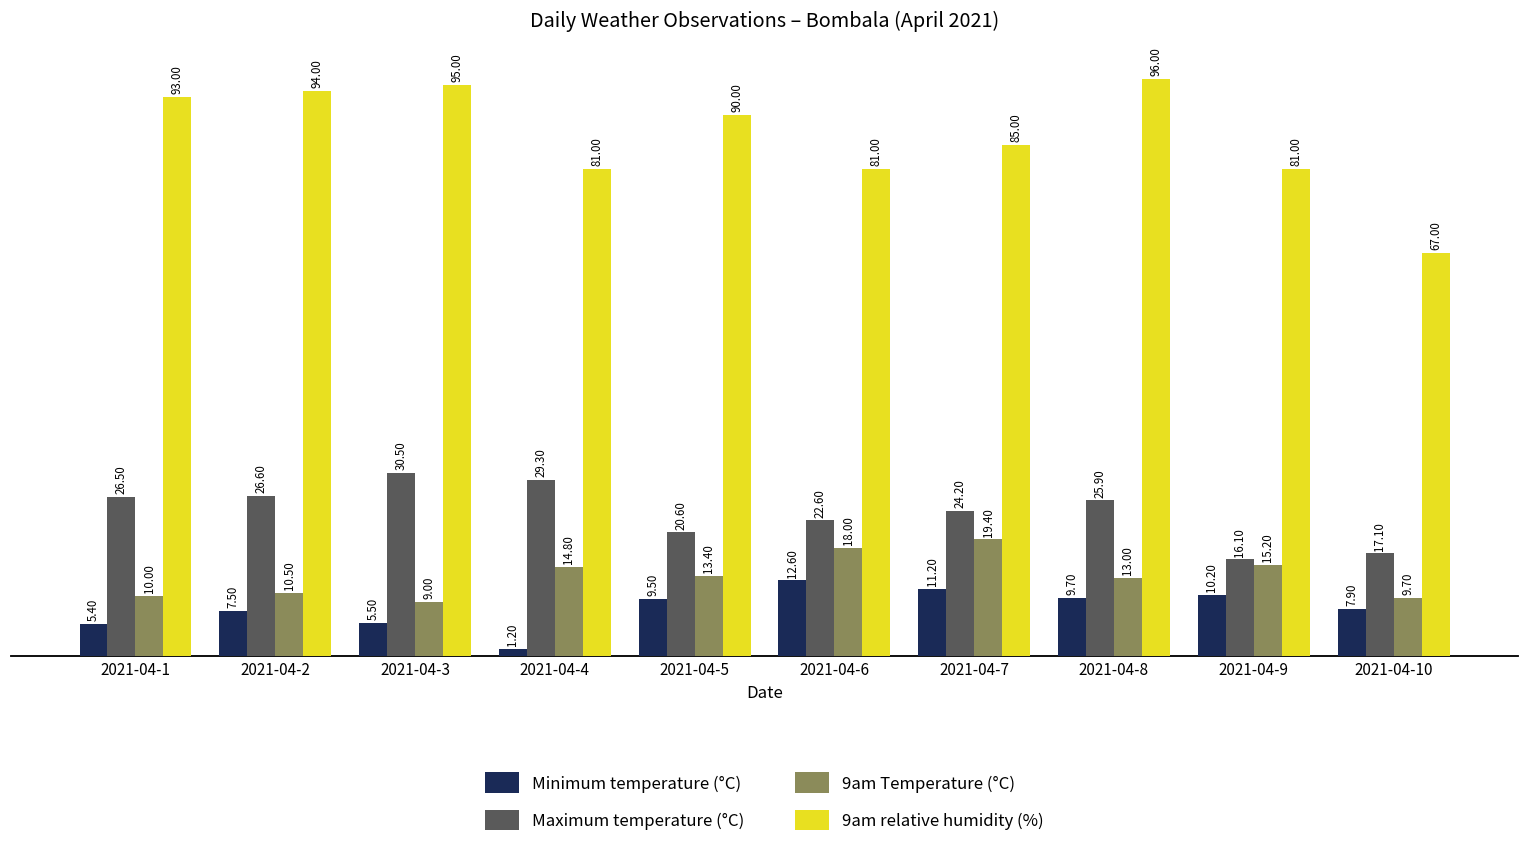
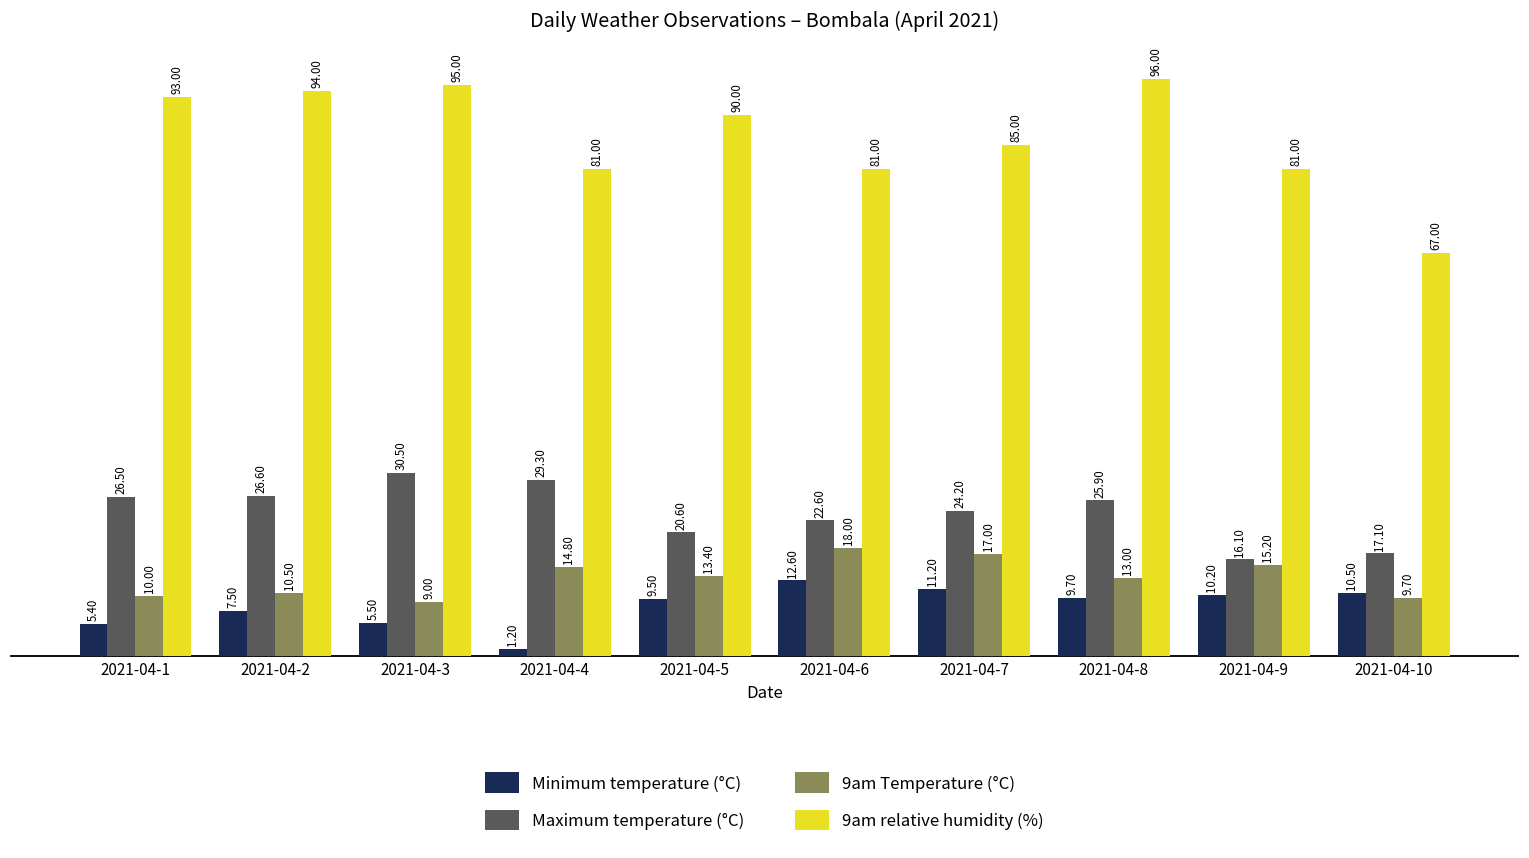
  {
    "Minimum temperature (°C)": {
      "2021-04-1": 5.40,
      "2021-04-2": 7.50,
      "2021-04-3": 5.50,
      "2021-04-4": 1.20,
      "2021-04-5": 9.50,
      "2021-04-6": 12.60,
      "2021-04-7": 11.20,
      "2021-04-8": 9.70,
      "2021-04-9": 10.20,
-     "2021-04-10": 7.90
+     "2021-04-10": 10.50
    },
    "Maximum temperature (°C)": {
      "2021-04-1": 26.50,
      "2021-04-2": 26.60,
      "2021-04-3": 30.50,
      "2021-04-4": 29.30,
      "2021-04-5": 20.60,
      "2021-04-6": 22.60,
      "2021-04-7": 24.20,
      "2021-04-8": 25.90,
      "2021-04-9": 16.10,
      "2021-04-10": 17.10
    },
    "9am Temperature (°C)": {
      "2021-04-1": 10.00,
      "2021-04-2": 10.50,
      "2021-04-3": 9.00,
      "2021-04-4": 14.80,
      "2021-04-5": 13.40,
      "2021-04-6": 18.00,
-     "2021-04-7": 19.40,
+     "2021-04-7": 17.00,
      "2021-04-8": 13.00,
      "2021-04-9": 15.20,
      "2021-04-10": 9.70
    },
    "9am relative humidity (%)": {
      "2021-04-1": 93.00,
      "2021-04-2": 94.00,
      "2021-04-3": 95.00,
      "2021-04-4": 81.00,
      "2021-04-5": 90.00,
      "2021-04-6": 81.00,
      "2021-04-7": 85.00,
      "2021-04-8": 96.00,
      "2021-04-9": 81.00,
      "2021-04-10": 67.00
    }
  }
